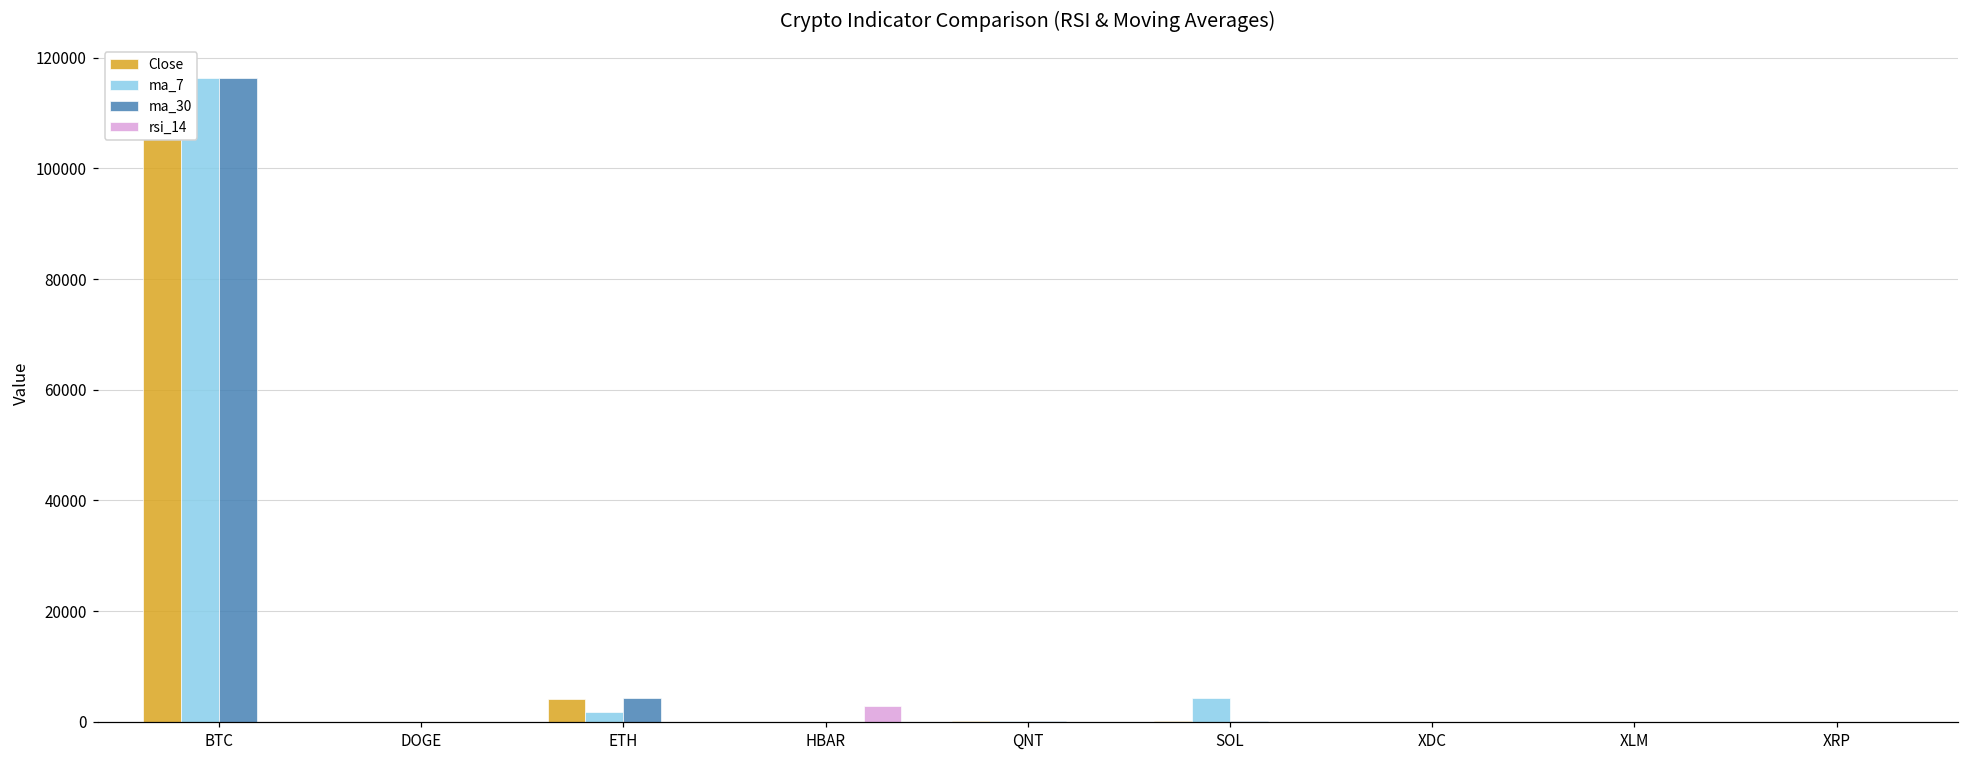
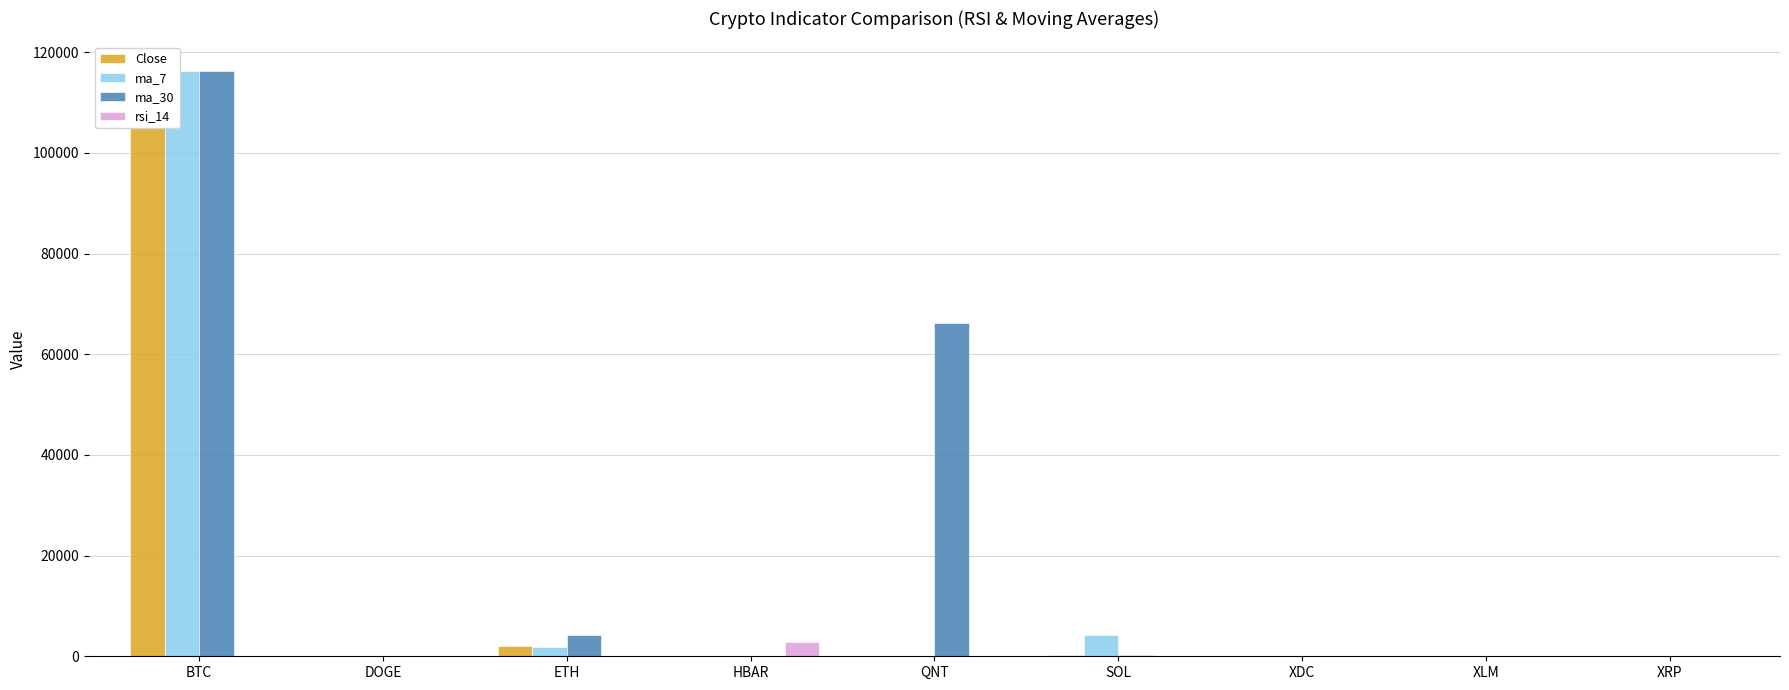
  {
    "Close": {
-     "ETH": 4000
+     "ETH": 2000
    },
    "ma_7": {
      "BTC": 116000,
      "ETH": 2000,
      "SOL": 4000
    },
    "ma_30": {
      "BTC": 116000,
      "ETH": 4000,
-     "QNT": 0
+     "QNT": 66000
    },
    "rsi_14": {
      "HBAR": 3000
    }
  }
